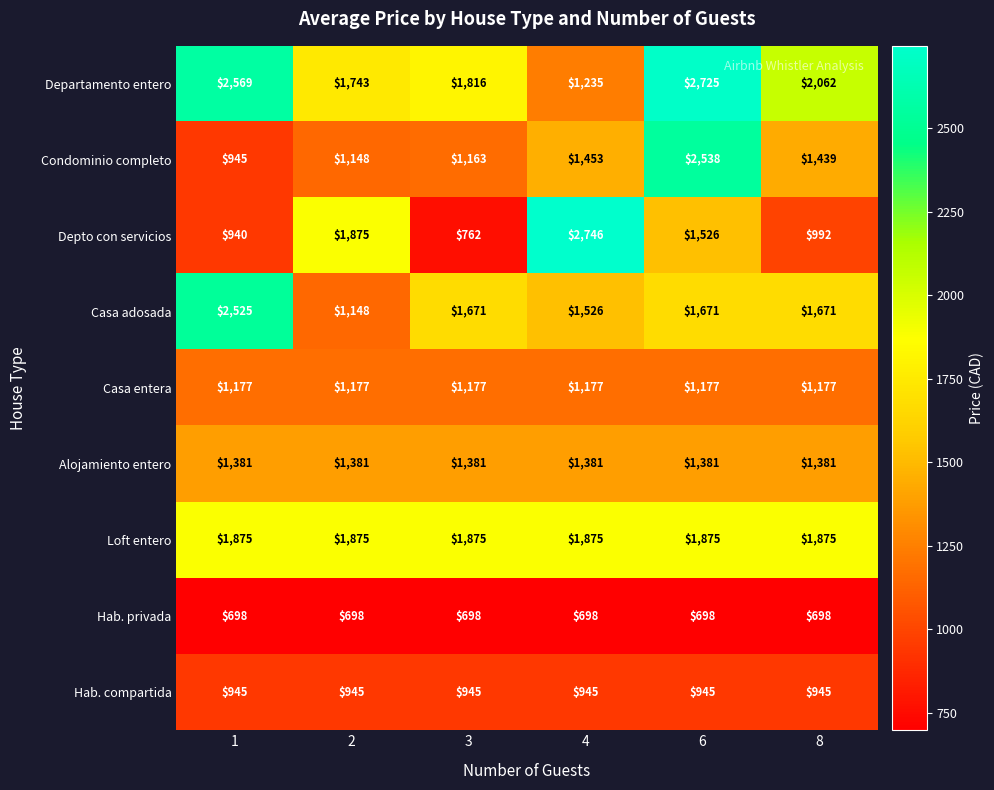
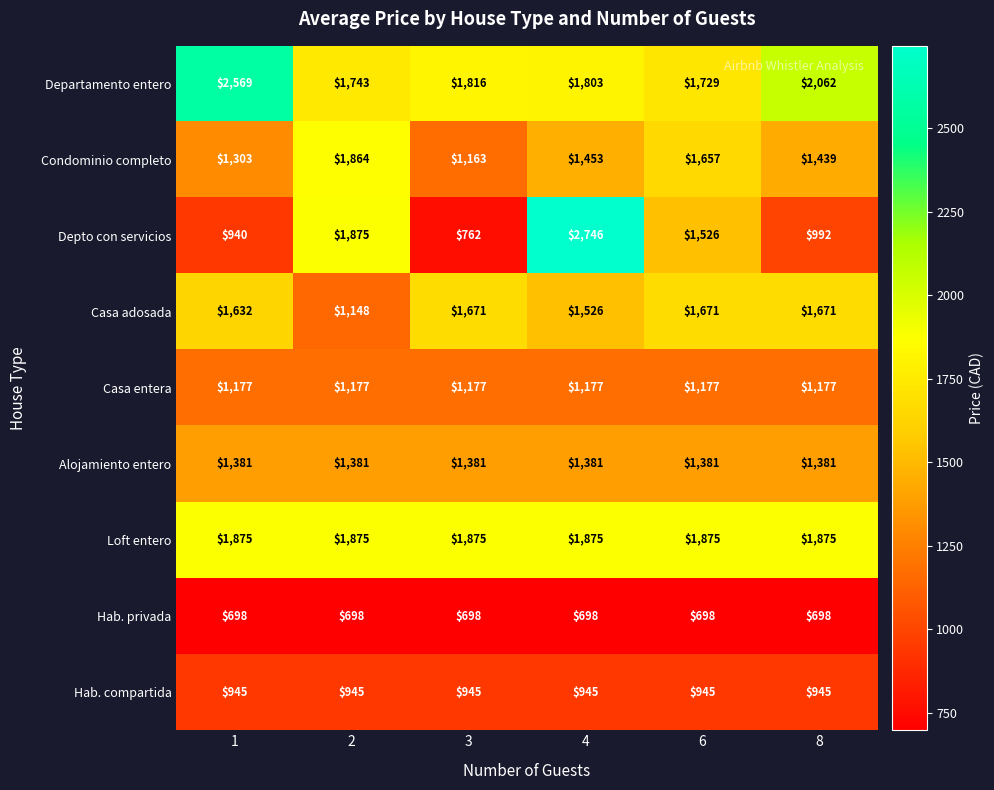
  {
    "Departamento entero": {
      "1": "$2,569",
      "2": "$1,743",
      "3": "$1,816",
-     "4": "$1,235",
-     "6": "$2,725"
+     "4": "$1,803",
+     "6": "$1,729"
    },
    "Condominio completo": {
-     "1": "$945",
-     "2": "$1,148",
+     "1": "$1,303",
+     "2": "$1,864",
      "3": "$1,163",
      "4": "$1,453",
-     "6": "$2,538",
+     "6": "$1,657",
      "8": "$1,439"
    },
    "Depto con servicios": {
      "1": "$940",
      "2": "$1,875",
      "3": "$762",
      "4": "$2,746",
      "6": "$1,526",
      "8": "$992"
    },
    "Casa adosada": {
-     "1": "$2,525",
+     "1": "$1,632",
      "2": "$1,148",
      "3": "$1,671",
      "4": "$1,526",
      "6": "$1,671",
      "8": "$1,671"
    },
    "Casa entera": {
      "1": "$1,177",
      "2": "$1,177",
      "3": "$1,177",
      "4": "$1,177",
      "6": "$1,177",
      "8": "$1,177"
    },
    "Alojamiento entero": {
      "1": "$1,381",
      "2": "$1,381",
      "3": "$1,381",
      "4": "$1,381",
      "6": "$1,381",
      "8": "$1,381"
    },
    "Loft entero": {
      "1": "$1,875",
      "2": "$1,875",
      "3": "$1,875",
      "4": "$1,875",
      "6": "$1,875",
      "8": "$1,875"
    },
    "Hab. privada": {
      "1": "$698",
      "2": "$698",
      "3": "$698",
      "4": "$698",
      "6": "$698",
      "8": "$698"
    },
    "Hab. compartida": {
      "1": "$945",
      "2": "$945",
      "3": "$945",
      "4": "$945",
      "6": "$945",
      "8": "$945"
    }
  }
